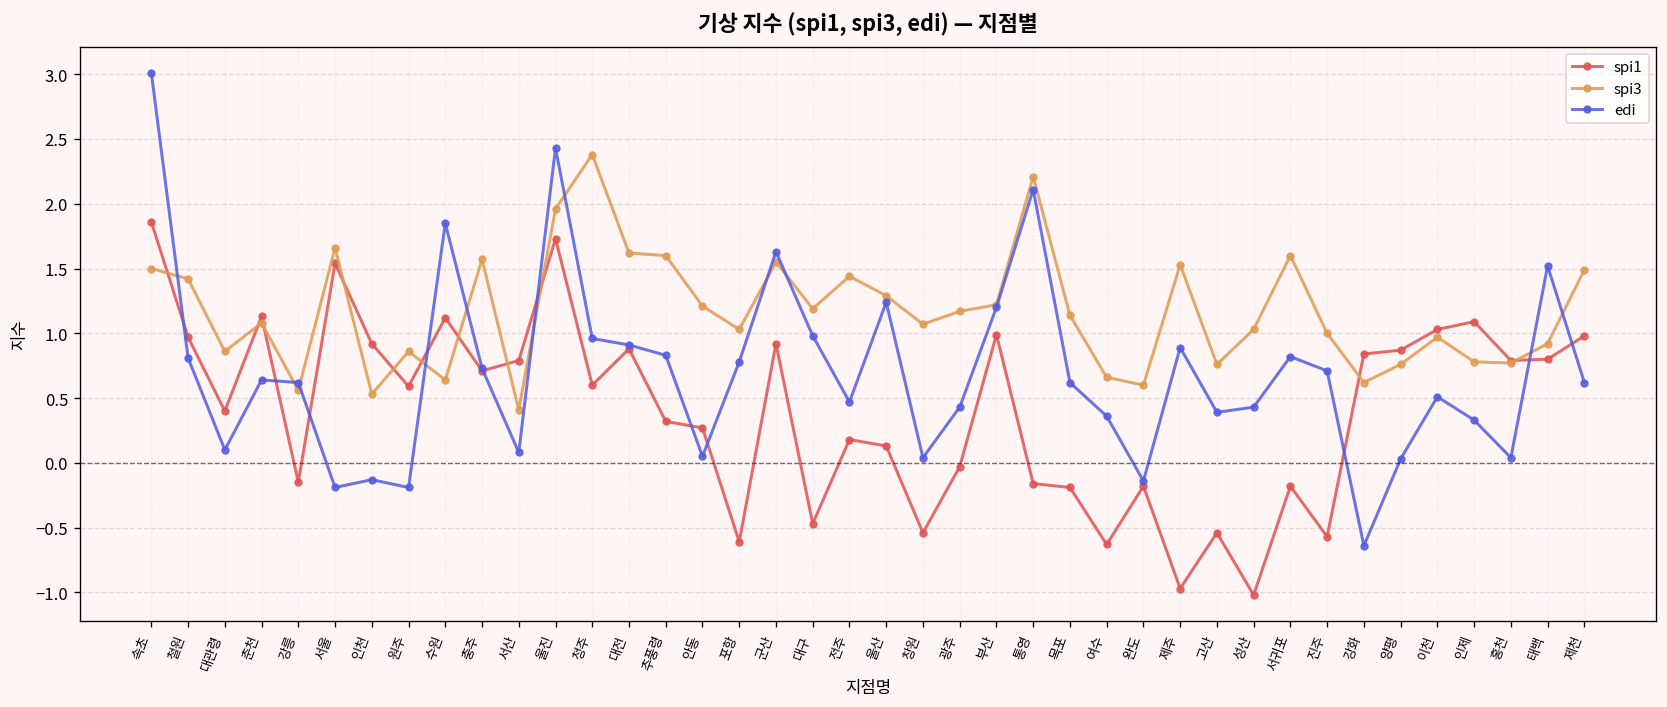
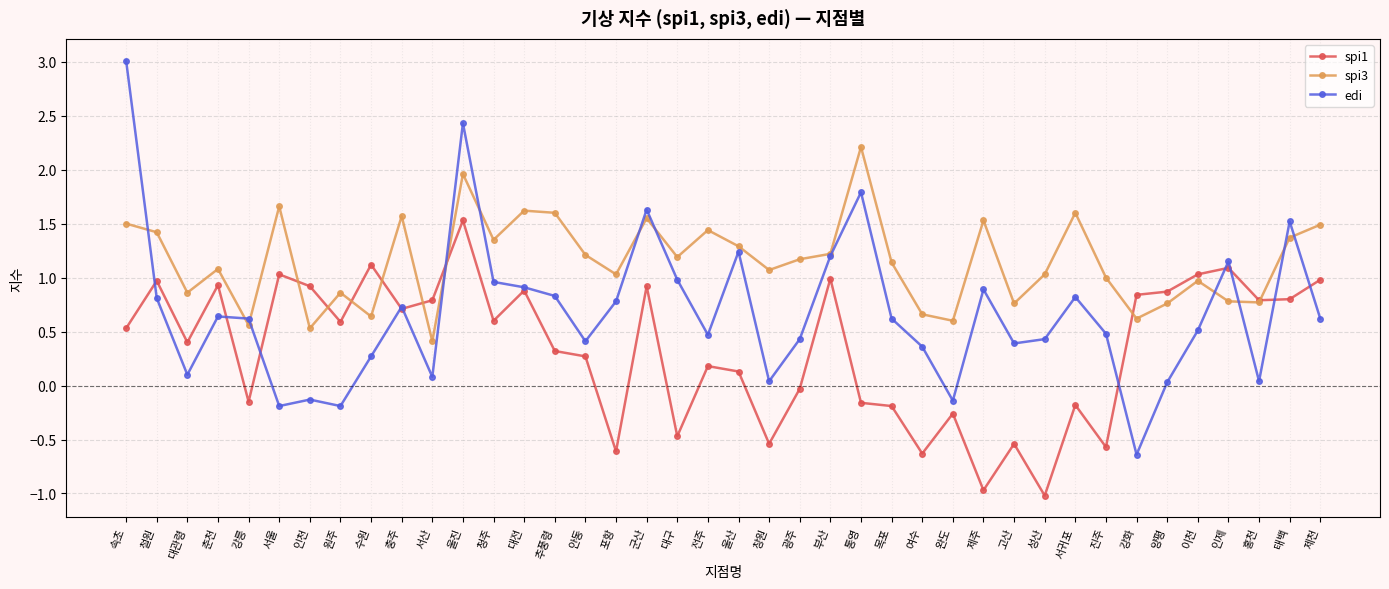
  {
    "spi1": {
-     "속초": 1.86,
+     "속초": 0.53,
      "철원": 0.97,
      "대관령": 0.40,
-     "춘천": 1.13,
+     "춘천": 0.93,
      "강릉": -0.15,
-     "서울": 1.54,
+     "서울": 1.03,
      "인천": 0.92,
      "원주": 0.59,
      "수원": 1.12,
      "서산": 0.79,
-     "울진": 1.73,
+     "울진": 1.53,
      "청주": 0.60,
      "대전": 0.88,
      "추풍령": 0.32,
      "안동": 0.27,
      "포항": -0.61,
      "군산": 0.92,
      "대구": -0.47,
      "전주": 0.18,
      "울산": 0.13,
      "창원": -0.54,
      "광주": -0.03,
      "부산": 0.99,
      "통영": -0.16,
      "목포": -0.19,
      "여수": -0.63,
-     "완도": -0.18,
+     "완도": -0.26,
      "제주": -0.97,
      "고산": -0.54,
      "성산": -1.02,
      "서귀포": -0.18,
      "진주": -0.57,
      "강화": 0.84,
      "양평": 0.87,
      "이천": 1.03,
      "인제": 1.09,
      "태백": 0.80,
      "제천": 0.98
    },
    "spi3": {
      "속초": 1.50,
      "철원": 1.42,
      "대관령": 0.86,
      "춘천": 1.08,
      "강릉": 0.56,
      "서울": 1.66,
      "인천": 0.53,
      "원주": 0.86,
      "수원": 0.64,
      "충주": 1.57,
      "서산": 0.41,
      "울진": 1.96,
-     "청주": 2.38,
+     "청주": 1.35,
      "대전": 1.62,
      "추풍령": 1.60,
      "안동": 1.21,
      "포항": 1.03,
      "군산": 1.55,
      "대구": 1.19,
      "전주": 1.44,
      "울산": 1.29,
      "창원": 1.07,
      "광주": 1.17,
      "통영": 2.21,
      "목포": 1.14,
      "여수": 0.66,
      "완도": 0.60,
      "제주": 1.53,
      "고산": 0.76,
      "성산": 1.03,
      "서귀포": 1.60,
      "진주": 1.00,
      "강화": 0.62,
      "양평": 0.76,
      "이천": 0.97,
      "인제": 0.78,
-     "태백": 0.92,
+     "태백": 1.37,
      "제천": 1.49
    },
    "edi": {
      "속초": 3.01,
      "철원": 0.81,
      "대관령": 0.10,
      "춘천": 0.64,
      "강릉": 0.62,
      "서울": -0.19,
      "인천": -0.13,
      "원주": -0.19,
-     "수원": 1.85,
+     "수원": 0.27,
      "서산": 0.08,
      "울진": 2.43,
      "청주": 0.96,
      "대전": 0.91,
      "추풍령": 0.83,
-     "안동": 0.05,
+     "안동": 0.41,
      "포항": 0.78,
      "군산": 1.63,
      "대구": 0.98,
      "전주": 0.47,
      "울산": 1.24,
      "창원": 0.04,
      "광주": 0.43,
-     "통영": 2.11,
+     "통영": 1.79,
      "목포": 0.62,
      "여수": 0.36,
      "완도": -0.14,
      "제주": 0.89,
      "고산": 0.39,
      "성산": 0.43,
      "서귀포": 0.82,
-     "진주": 0.71,
+     "진주": 0.48,
      "강화": -0.64,
      "양평": 0.03,
      "이천": 0.51,
-     "인제": 0.33,
+     "인제": 1.15,
      "홍천": 0.04,
      "태백": 1.52,
      "제천": 0.62
    }
  }
